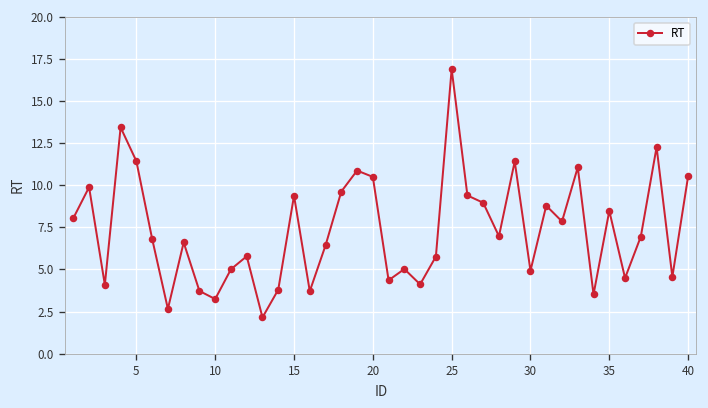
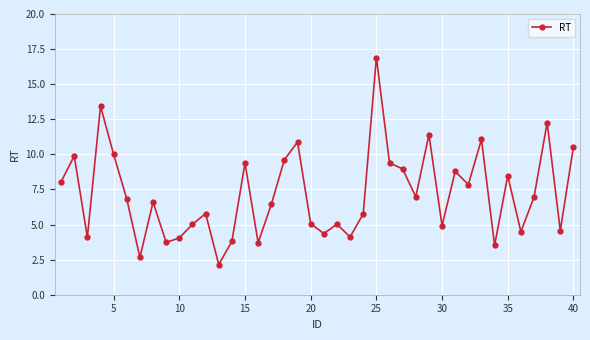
  {
-   "5": 11.4,
-   "10": 3.2,
+   "5": 10.0,
+   "10": 4.0,
    "15": 9.4,
-   "20": 10.5,
+   "20": 5.1,
    "25": 16.9,
    "30": 4.9,
    "35": 8.5,
    "40": 10.5
  }
